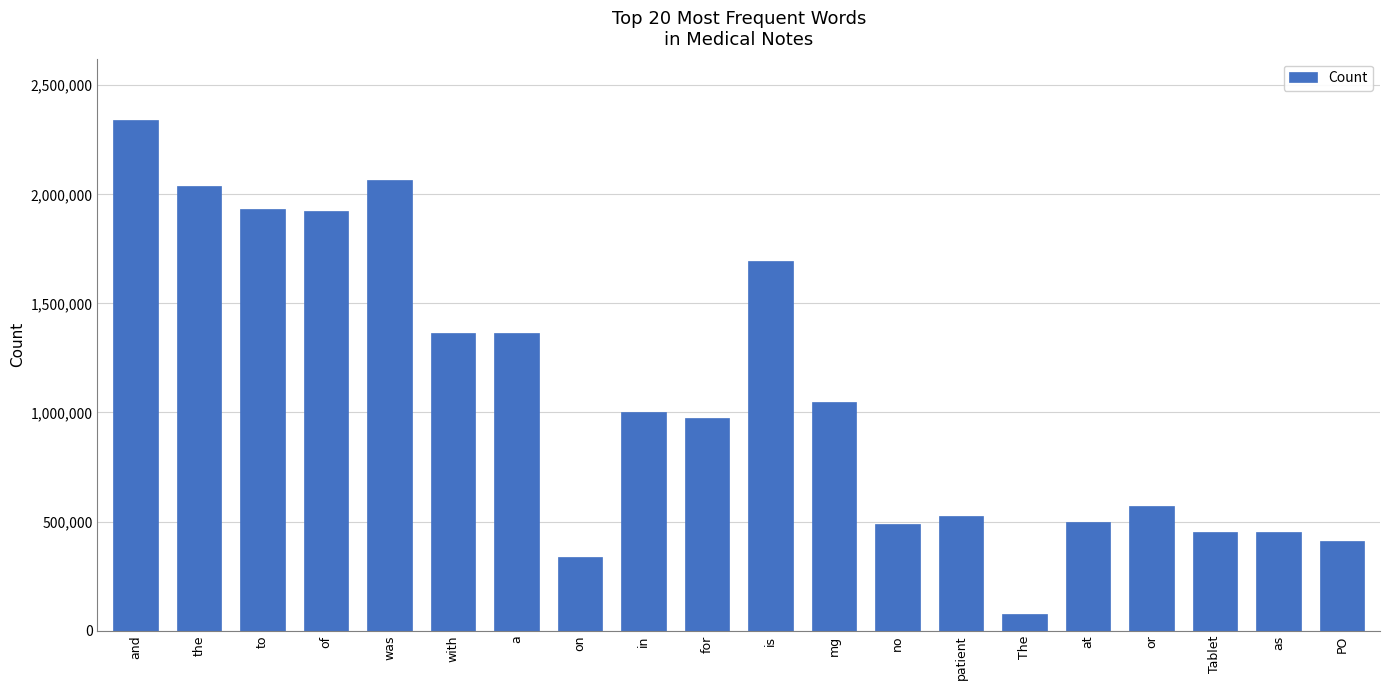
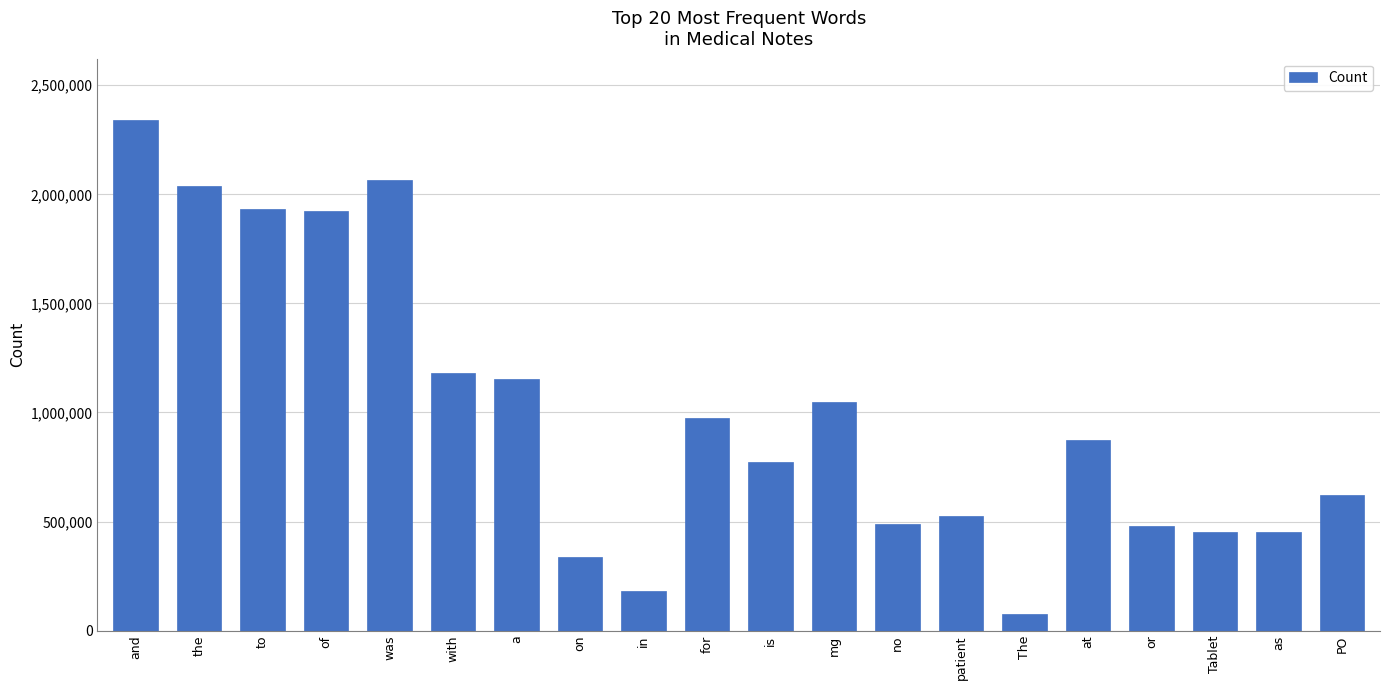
  {
    "and": "2,340,000",
    "the": "2,040,000",
    "to": "1,930,000",
    "of": "1,930,000",
    "was": "2,070,000",
-   "with": "1,370,000",
-   "a": "1,360,000",
+   "with": "1,180,000",
+   "a": "1,150,000",
    "on": "340,000",
-   "in": "1,000,000",
+   "in": "180,000",
    "for": "980,000",
-   "is": "1,700,000",
+   "is": "770,000",
    "mg": "1,050,000",
    "no": "490,000",
    "patient": "530,000",
    "The": "80,000",
-   "at": "500,000",
-   "or": "570,000",
+   "at": "870,000",
+   "or": "480,000",
    "Tablet": "450,000",
    "as": "450,000",
-   "PO": "410,000"
+   "PO": "620,000"
  }
